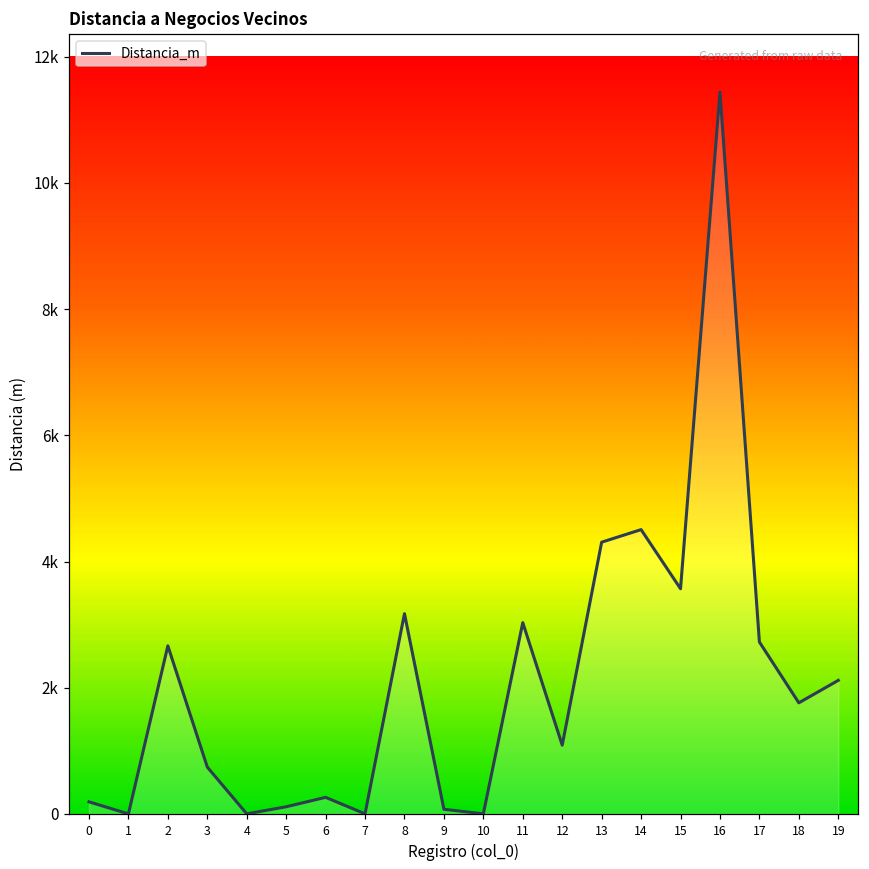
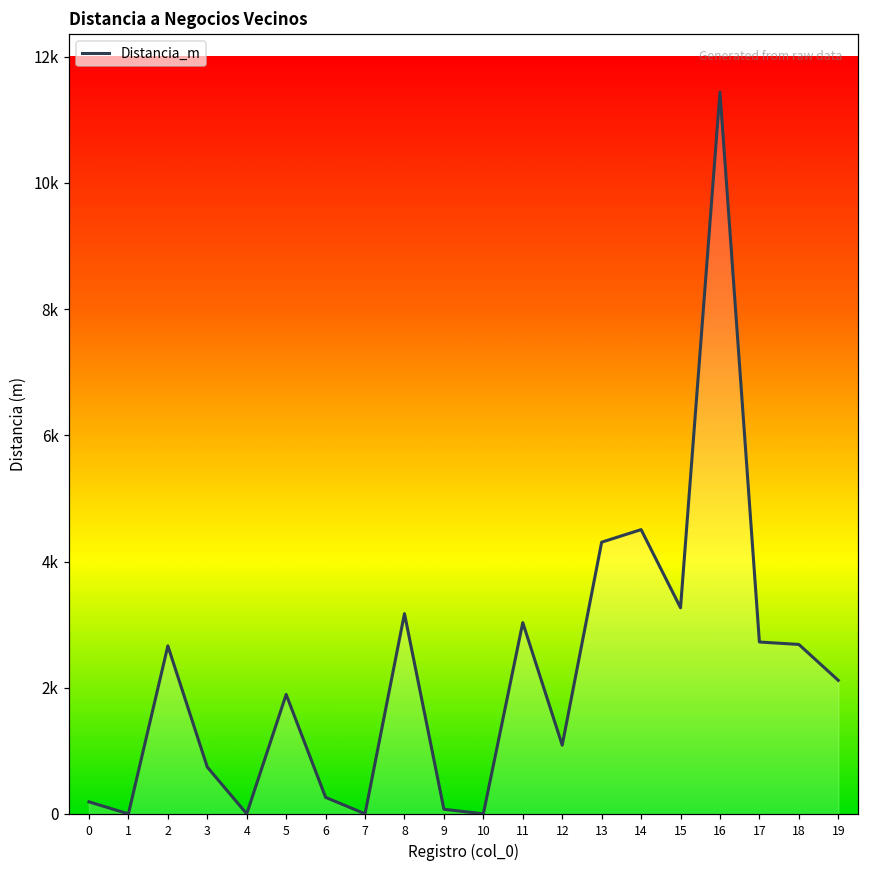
  {
    "0": 200,
    "1": 0,
    "2": 2700,
    "3": 700,
    "4": 0,
-   "5": 100,
+   "5": 1900,
    "6": 300,
    "7": 0,
    "8": 3200,
    "9": 100,
    "10": 0,
    "11": 3000,
    "12": 1100,
    "13": 4300,
    "14": 4500,
-   "15": 3600,
+   "15": 3300,
    "16": 11400,
    "17": 2700,
-   "18": 1800,
+   "18": 2700,
    "19": 2100
  }
